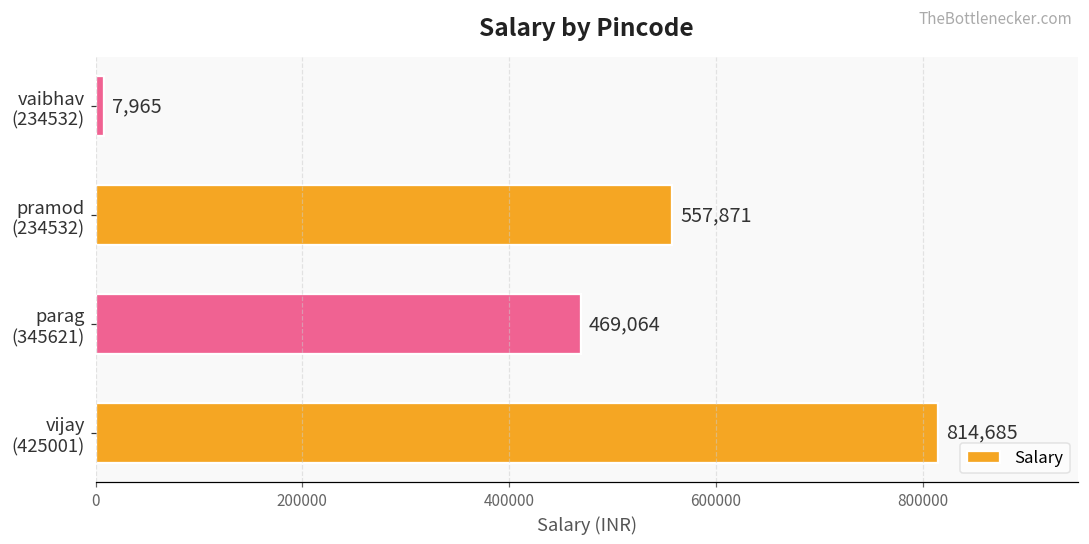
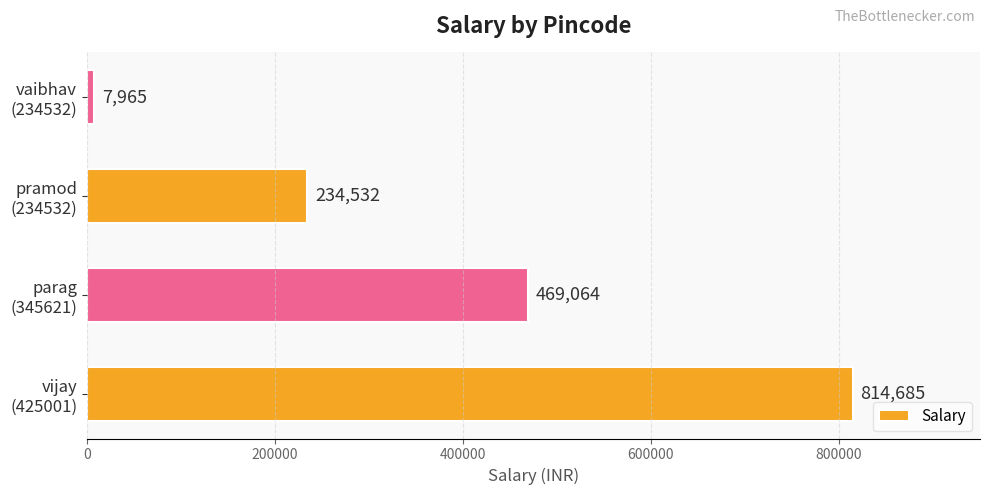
  {
    "vaibhav (234532)": "7,965",
-   "pramod (234532)": "557,871",
+   "pramod (234532)": "234,532",
    "parag (345621)": "469,064"
  }
